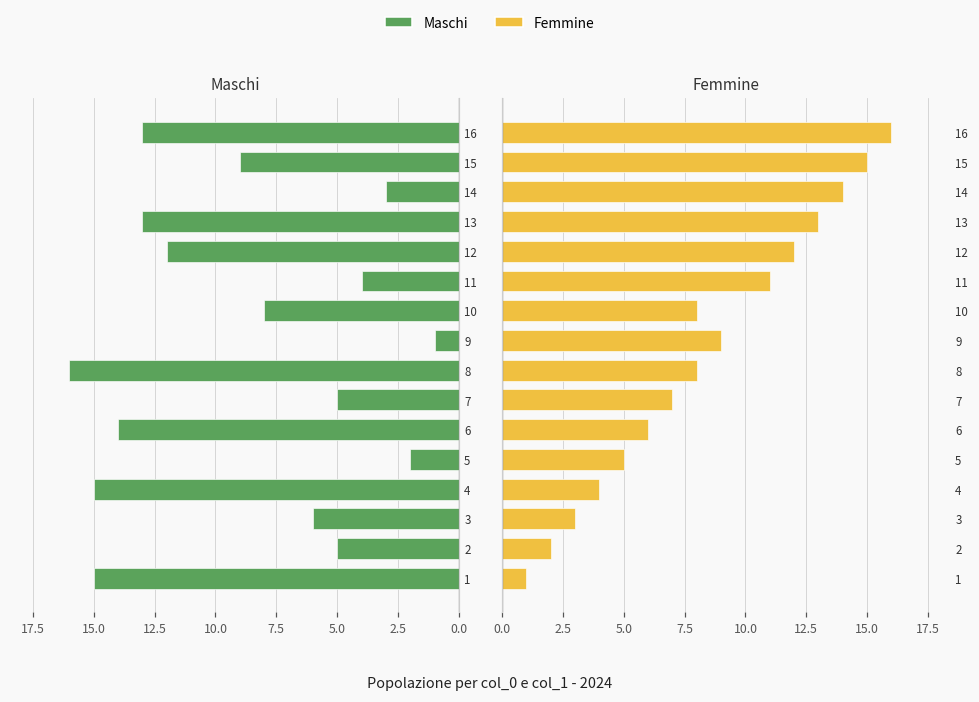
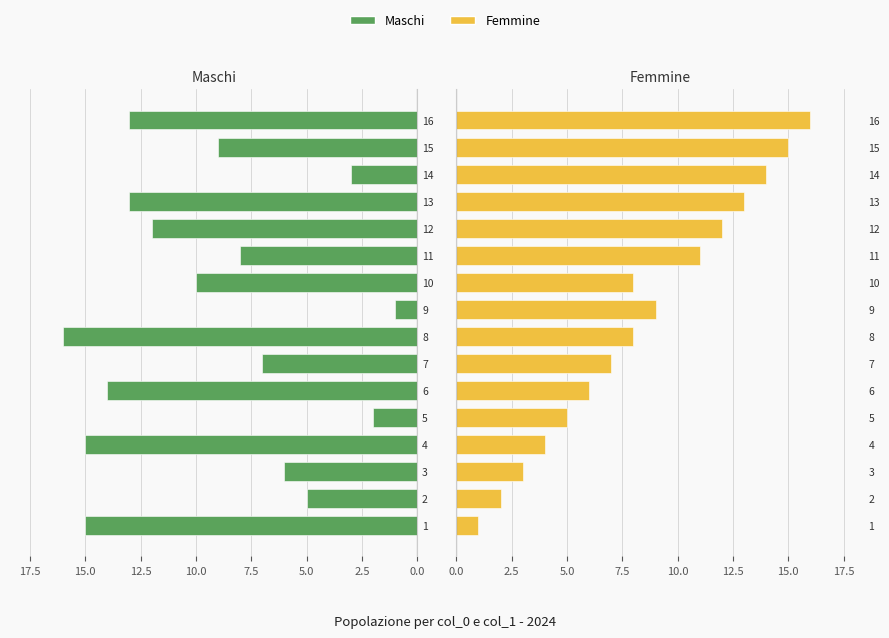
  {
    "Maschi": {
      "16": 13,
      "15": 9,
      "14": 3,
      "13": 13,
      "12": 12,
-     "11": 4,
-     "10": 8,
+     "11": 8,
+     "10": 10,
      "9": 1,
      "8": 16,
-     "7": 5,
+     "7": 7,
      "6": 14,
      "5": 2,
      "4": 15,
      "3": 6,
      "2": 5,
      "1": 15
    },
    "Femmine": {
      "16": 16.0,
      "15": 15.0,
      "14": 14.0,
      "13": 13.0,
      "12": 12.0,
      "11": 11.0,
      "10": 8.0,
      "9": 9.0,
      "8": 8.0,
      "7": 7.0,
      "6": 6.0,
      "5": 5.0,
      "4": 4.0,
      "3": 3.0,
      "2": 2.0,
      "1": 1.0
    }
  }
